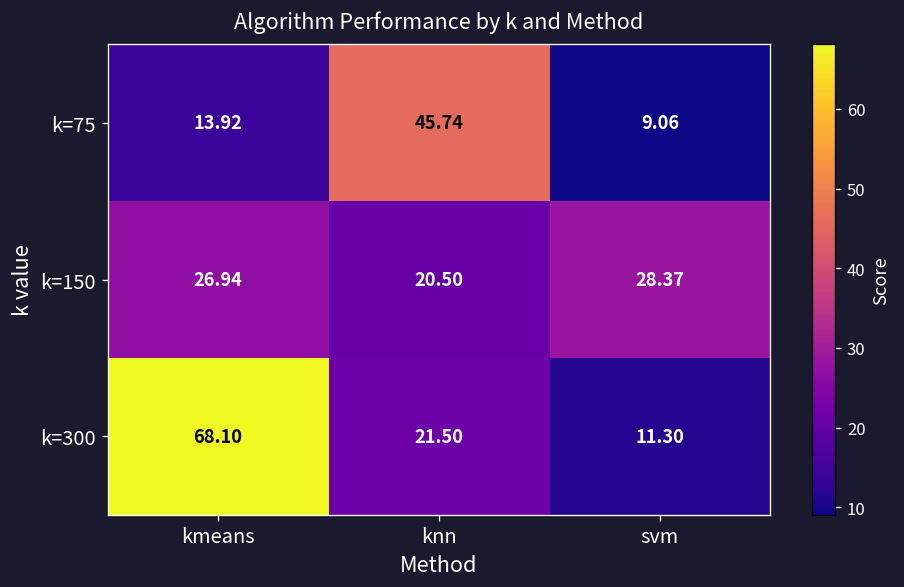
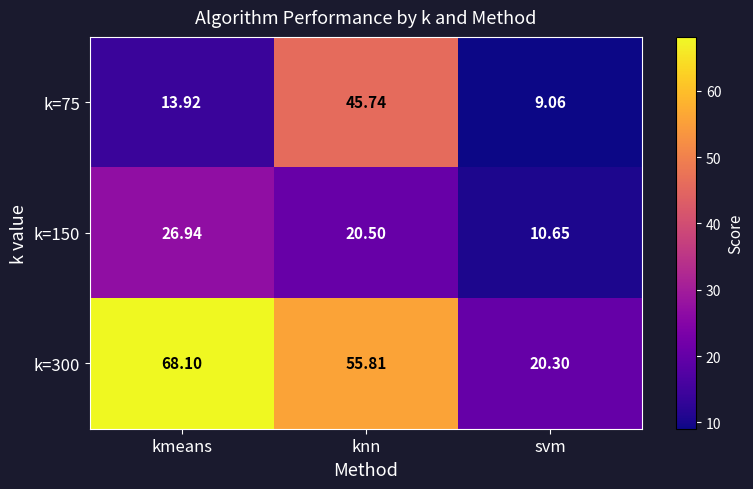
  {
    "k=75": {
      "kmeans": 13.92,
      "knn": 45.74,
      "svm": 9.06
    },
    "k=150": {
      "kmeans": 26.94,
      "knn": 20.50,
-     "svm": 28.37
+     "svm": 10.65
    },
    "k=300": {
      "kmeans": 68.10,
-     "knn": 21.50,
-     "svm": 11.30
+     "knn": 55.81,
+     "svm": 20.30
    }
  }
